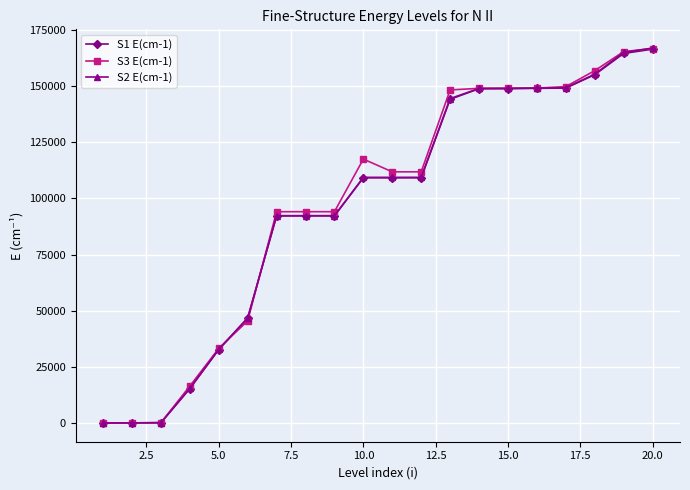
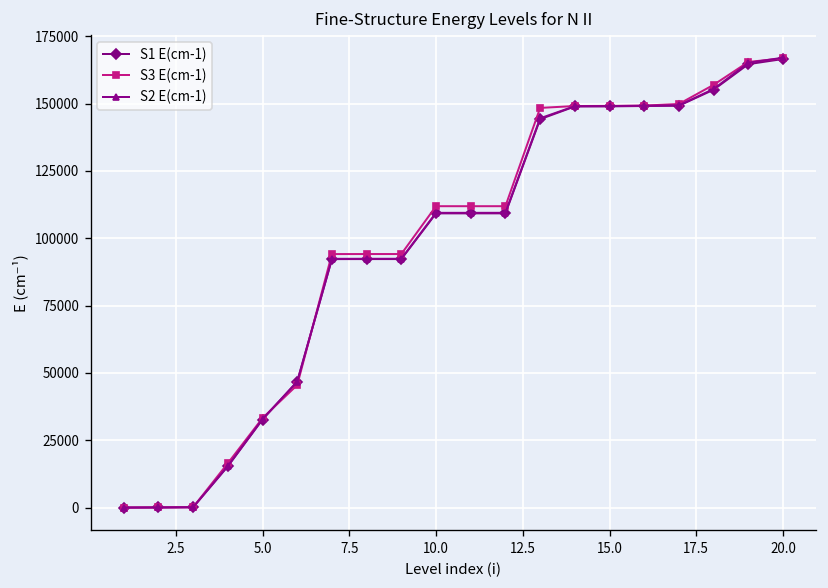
  {
    "S3 E(cm-1)": {
-     "10.0": 118000
+     "10.0": 112000
    }
  }
